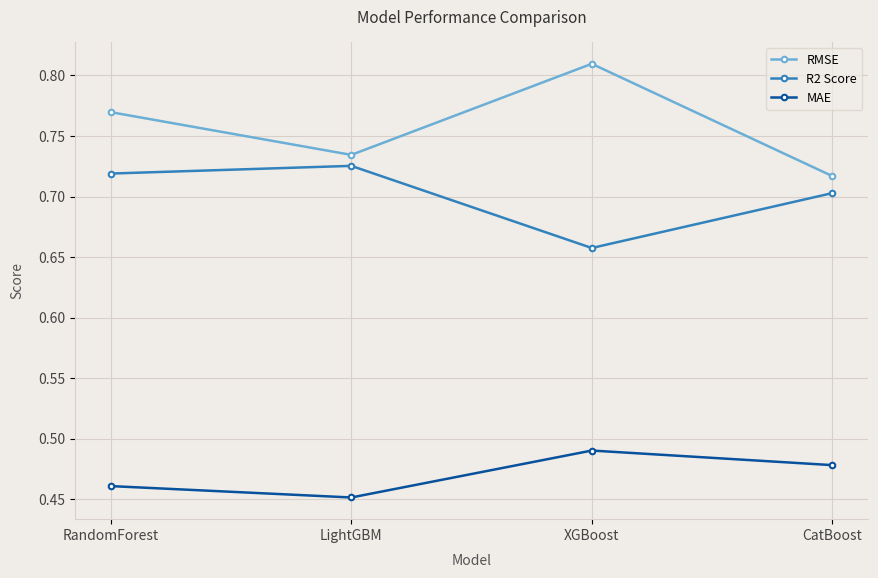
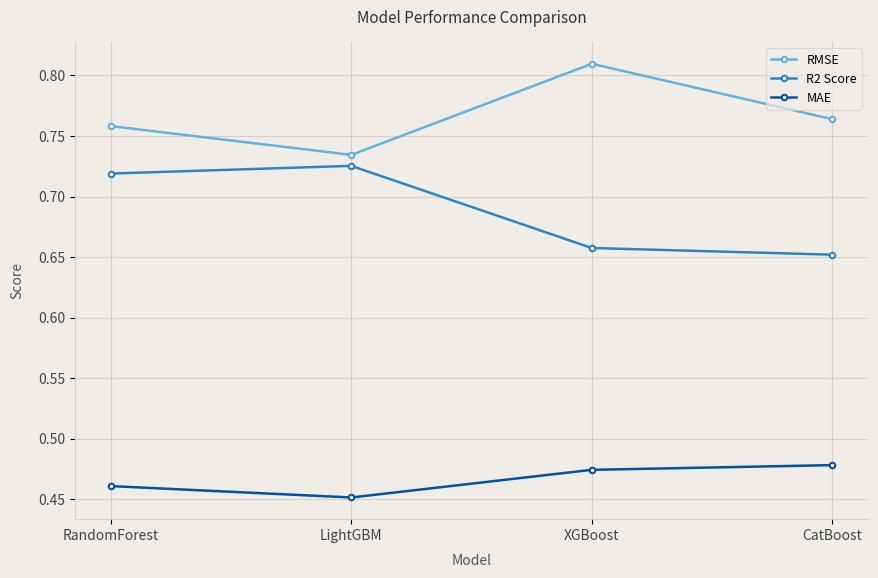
  {
    "RMSE": {
-     "RandomForest": 0.770,
+     "RandomForest": 0.758,
      "LightGBM": 0.734,
      "XGBoost": 0.810,
-     "CatBoost": 0.717
+     "CatBoost": 0.764
    },
    "R2 Score": {
      "RandomForest": 0.719,
      "LightGBM": 0.725,
      "XGBoost": 0.657,
-     "CatBoost": 0.703
+     "CatBoost": 0.652
    },
    "MAE": {
      "RandomForest": 0.461,
      "LightGBM": 0.451,
-     "XGBoost": 0.490,
+     "XGBoost": 0.474,
      "CatBoost": 0.478
    }
  }
